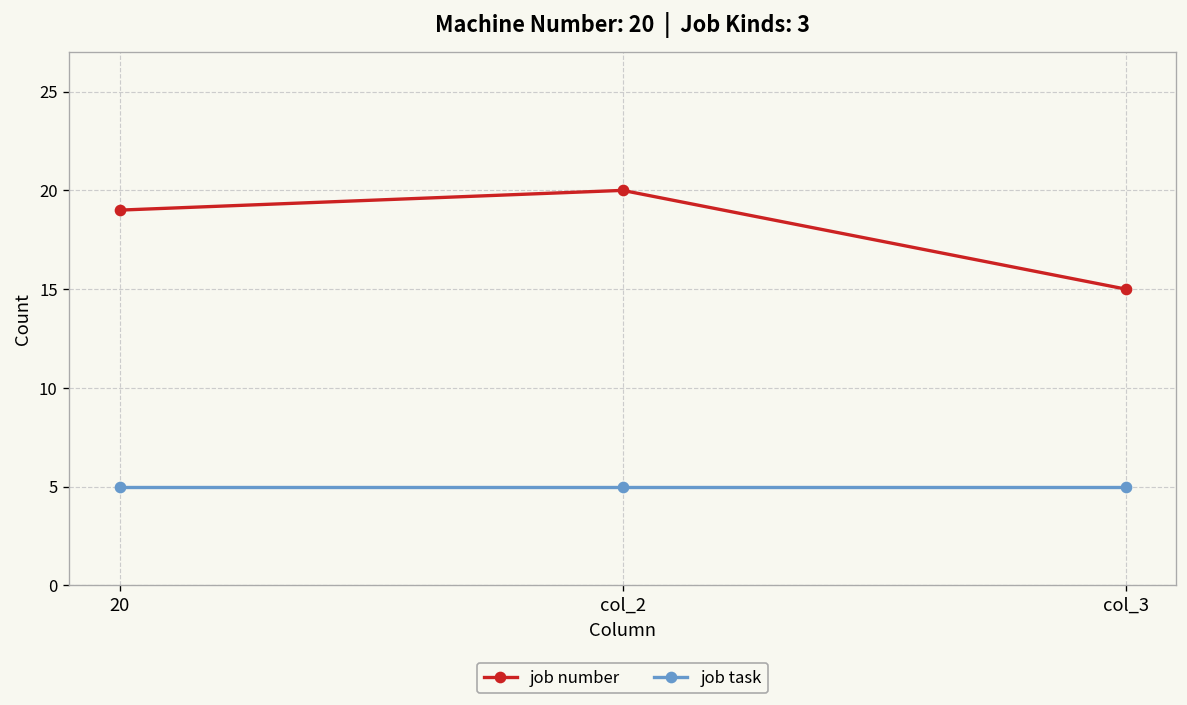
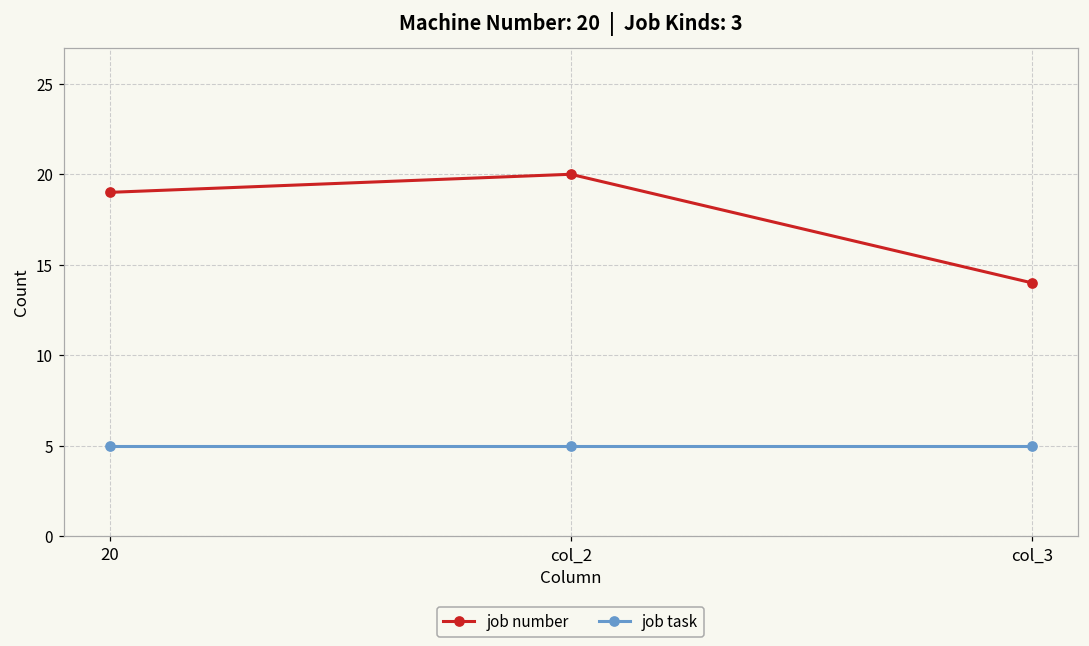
  {
    "job number": {
      "20": 19,
      "col_2": 20,
-     "col_3": 15
+     "col_3": 14
    },
    "job task": {
      "20": 5,
      "col_2": 5,
      "col_3": 5
    }
  }
